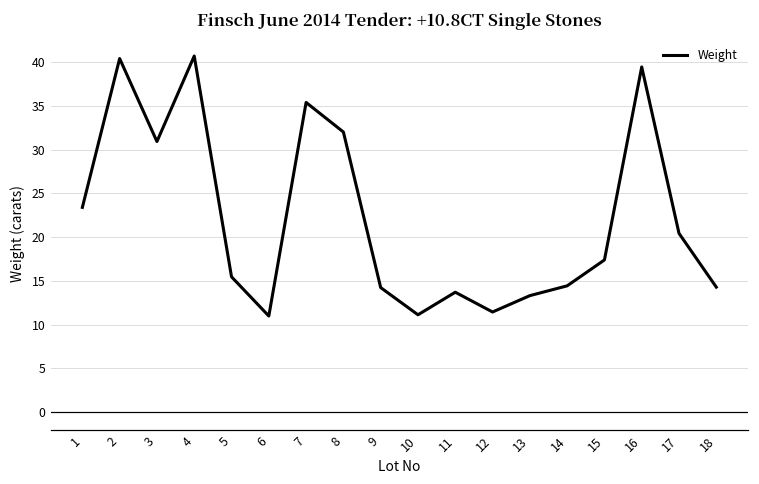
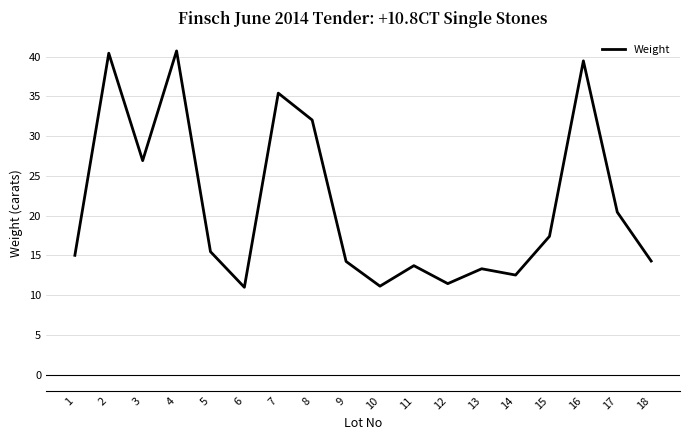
  {
-   "1": 23,
+   "1": 15,
    "2": 40,
-   "3": 31,
+   "3": 27,
    "4": 41,
    "5": 15,
    "6": 11,
    "7": 35,
    "8": 32,
    "9": 14,
    "10": 11,
    "11": 14,
    "12": 11,
    "13": 13,
-   "14": 14,
+   "14": 13,
    "15": 17,
    "16": 39,
    "17": 20,
    "18": 14
  }
